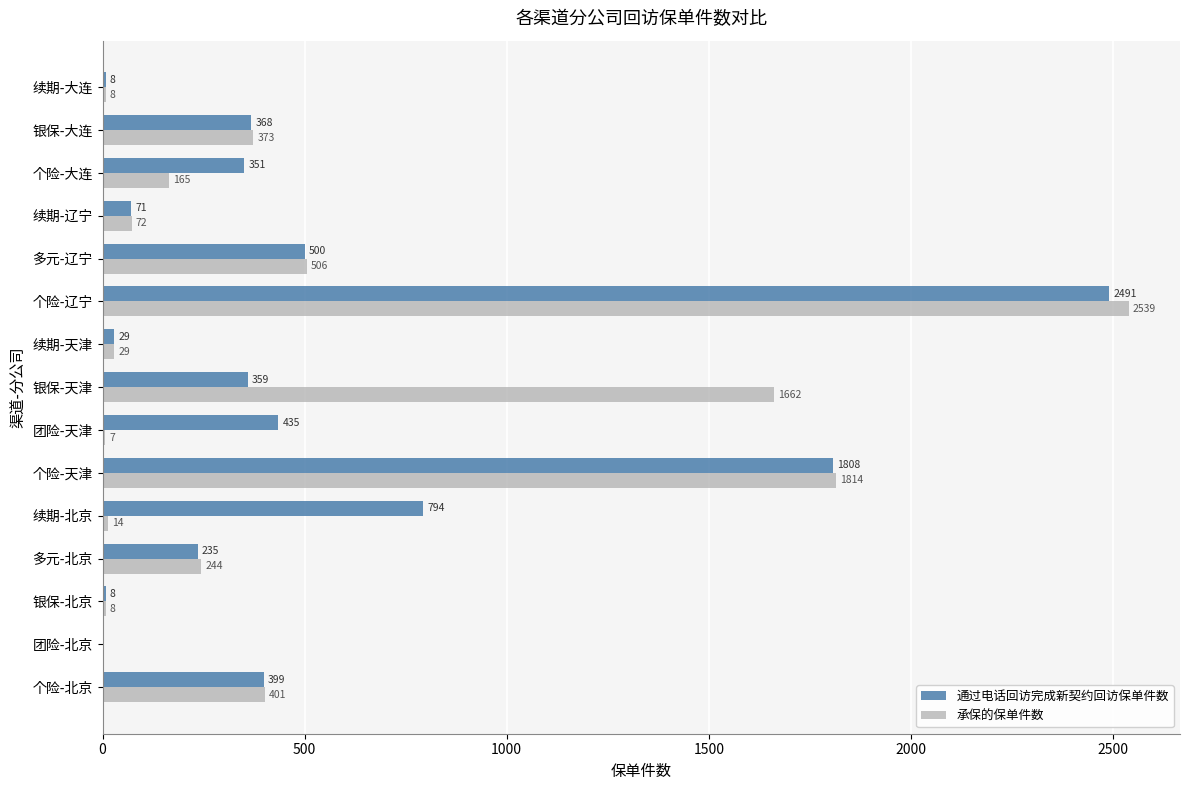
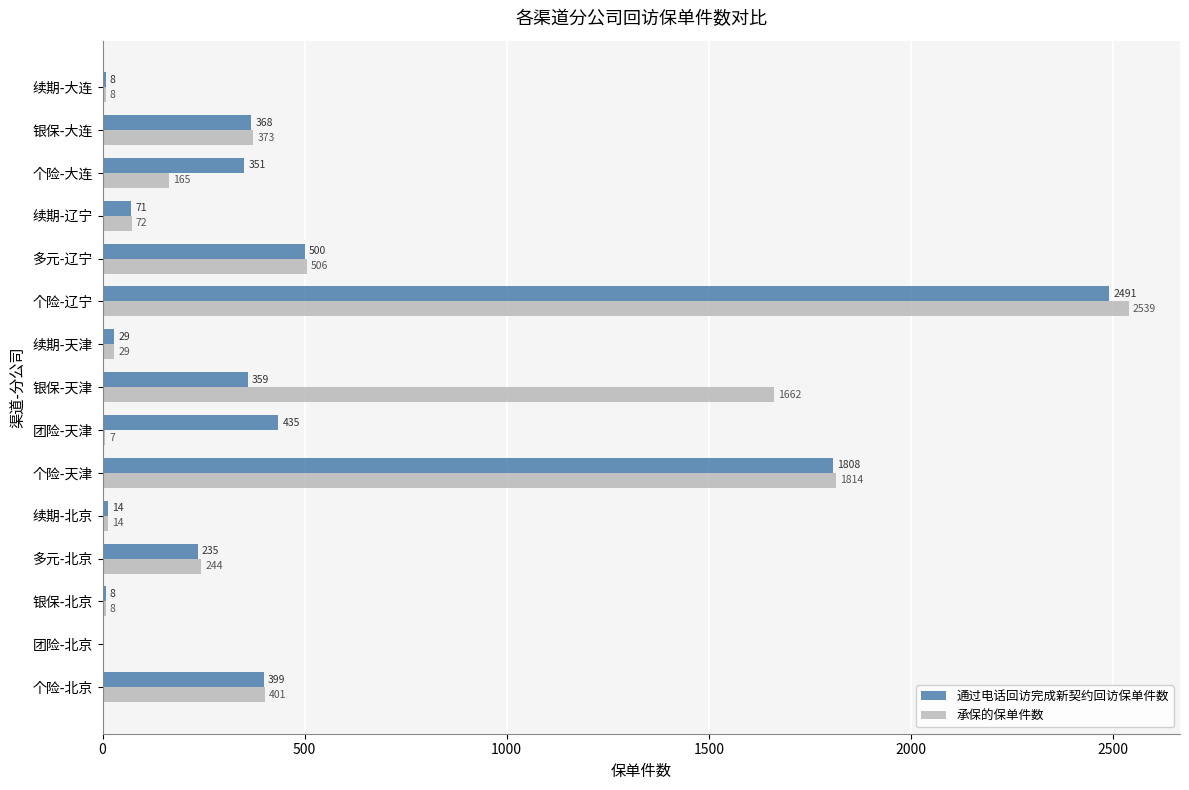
  {
    "通过电话回访完成新契约回访保单件数": {
      "续期-大连": 8,
      "银保-大连": 368,
      "个险-大连": 351,
      "续期-辽宁": 71,
      "多元-辽宁": 500,
      "个险-辽宁": 2491,
      "续期-天津": 29,
      "银保-天津": 359,
      "团险-天津": 435,
      "个险-天津": 1808,
-     "续期-北京": 794,
+     "续期-北京": 14,
      "多元-北京": 235,
      "银保-北京": 8,
      "个险-北京": 399
    },
    "承保的保单件数": {
      "续期-大连": 8,
      "银保-大连": 373,
      "个险-大连": 165,
      "续期-辽宁": 72,
      "多元-辽宁": 506,
      "个险-辽宁": 2539,
      "续期-天津": 29,
      "银保-天津": 1662,
      "团险-天津": 7,
      "个险-天津": 1814,
      "续期-北京": 14,
      "多元-北京": 244,
      "银保-北京": 8,
      "个险-北京": 401
    }
  }
